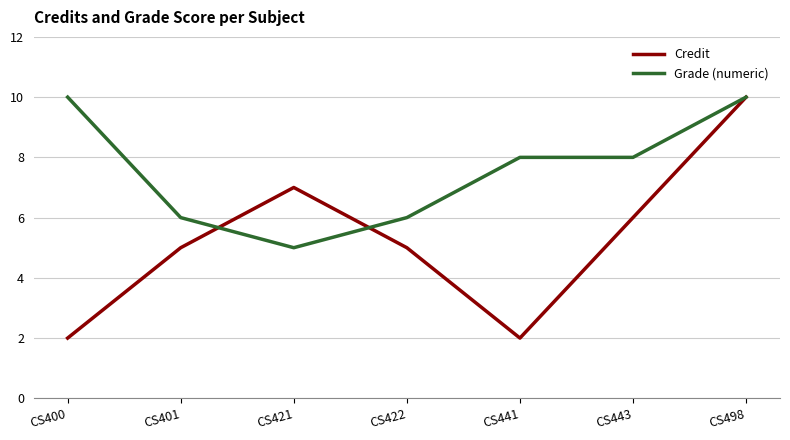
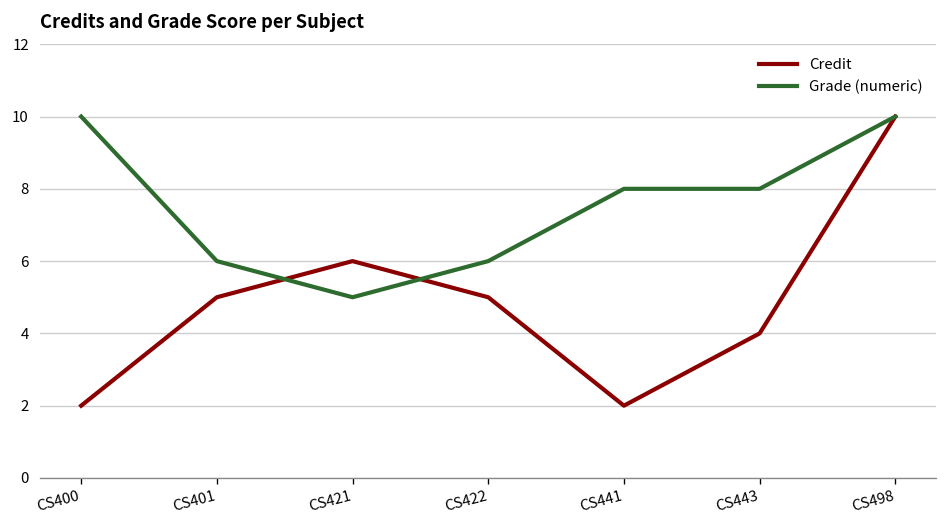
  {
    "Credit": {
      "CS400": 2,
      "CS401": 5,
-     "CS421": 7,
+     "CS421": 6,
      "CS422": 5,
      "CS441": 2,
-     "CS443": 6
+     "CS443": 4
    },
    "Grade (numeric)": {
      "CS400": 10,
      "CS401": 6,
      "CS421": 5,
      "CS422": 6,
      "CS441": 8,
      "CS443": 8
    }
  }
